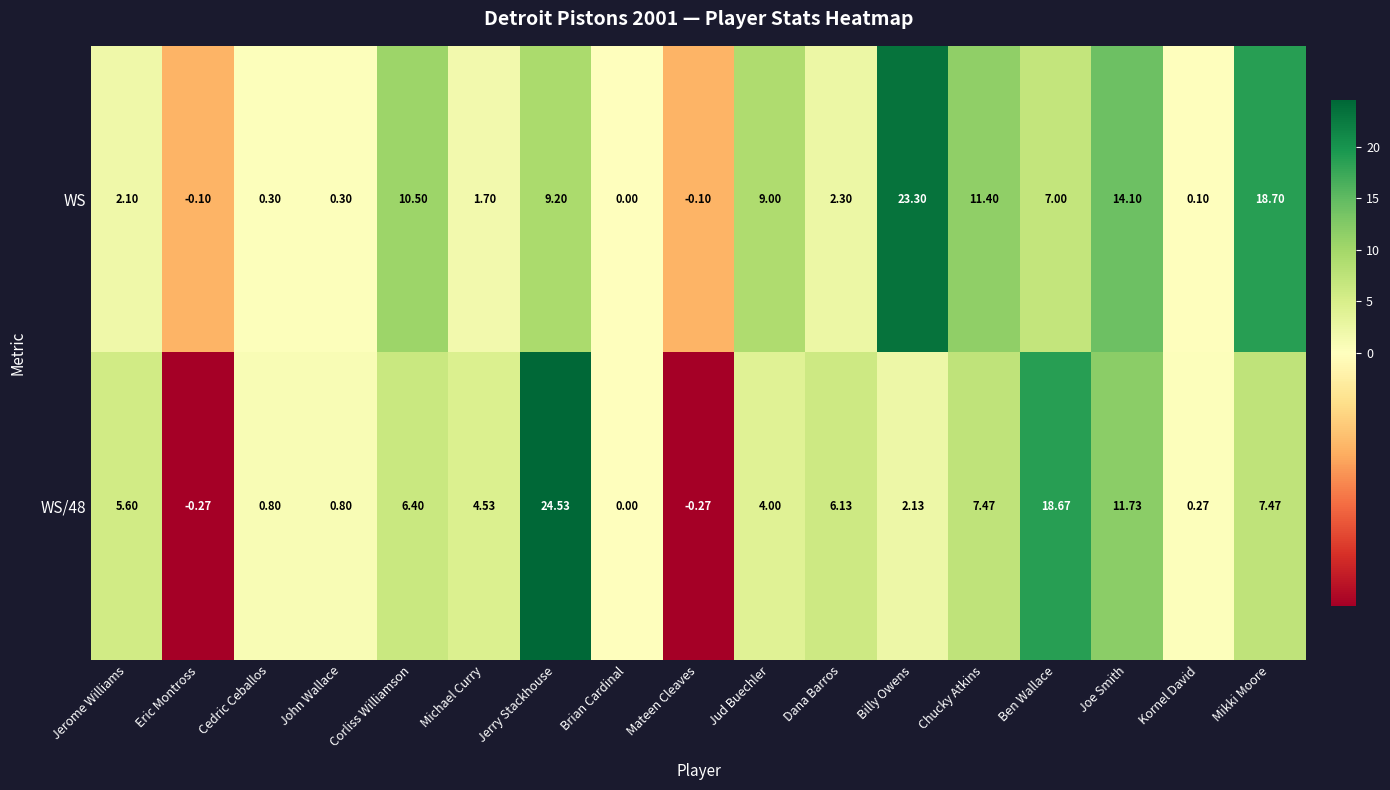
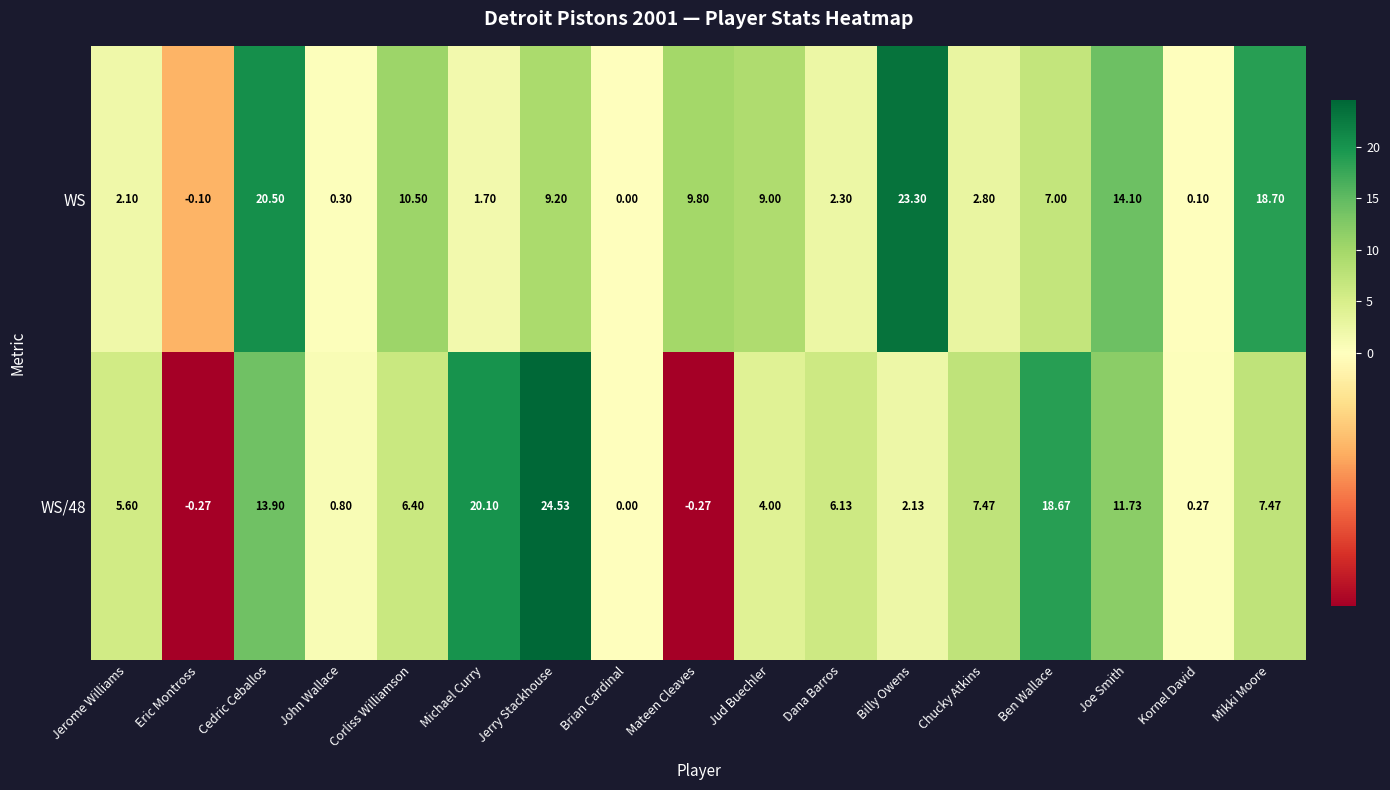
  {
    "WS": {
      "Jerome Williams": 2.10,
      "Eric Montross": -0.10,
-     "Cedric Ceballos": 0.30,
+     "Cedric Ceballos": 20.50,
      "John Wallace": 0.30,
      "Corliss Williamson": 10.50,
      "Michael Curry": 1.70,
      "Jerry Stackhouse": 9.20,
      "Brian Cardinal": 0.00,
-     "Mateen Cleaves": -0.10,
+     "Mateen Cleaves": 9.80,
      "Jud Buechler": 9.00,
      "Dana Barros": 2.30,
      "Billy Owens": 23.30,
-     "Chucky Atkins": 11.40,
+     "Chucky Atkins": 2.80,
      "Ben Wallace": 7.00,
      "Joe Smith": 14.10,
      "Kornel David": 0.10,
      "Mikki Moore": 18.70
    },
    "WS/48": {
      "Jerome Williams": 5.60,
      "Eric Montross": -0.27,
-     "Cedric Ceballos": 0.80,
+     "Cedric Ceballos": 13.90,
      "John Wallace": 0.80,
      "Corliss Williamson": 6.40,
-     "Michael Curry": 4.53,
+     "Michael Curry": 20.10,
      "Jerry Stackhouse": 24.53,
      "Brian Cardinal": 0.00,
      "Mateen Cleaves": -0.27,
      "Jud Buechler": 4.00,
      "Dana Barros": 6.13,
      "Billy Owens": 2.13,
      "Chucky Atkins": 7.47,
      "Ben Wallace": 18.67,
      "Joe Smith": 11.73,
      "Kornel David": 0.27,
      "Mikki Moore": 7.47
    }
  }
